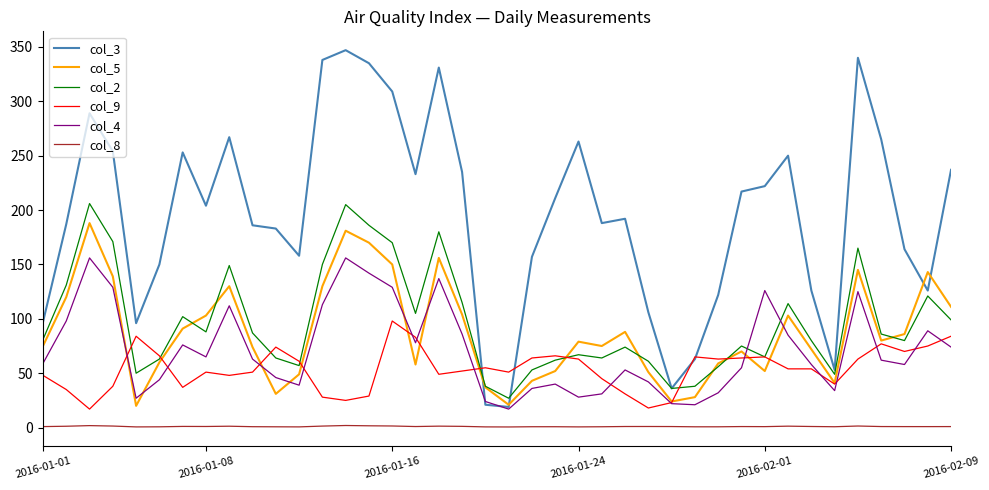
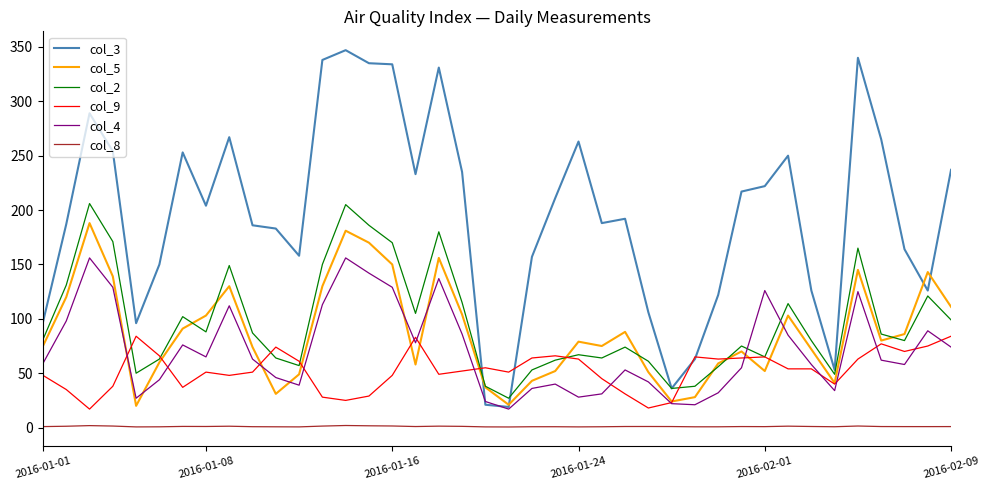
  {
    "col_3": {
      "2016-01-01": 97,
      "2016-01-08": 204,
-     "2016-01-16": 309,
+     "2016-01-16": 334,
      "2016-01-24": 263,
      "2016-02-01": 222,
      "2016-02-09": 237
    },
    "col_5": {
      "2016-01-01": 75,
      "2016-01-08": 103,
      "2016-01-16": 150,
      "2016-01-24": 79,
      "2016-02-01": 52,
      "2016-02-09": 111
    },
    "col_2": {
      "2016-01-01": 81,
      "2016-01-08": 88,
      "2016-01-16": 170,
      "2016-01-24": 67,
      "2016-02-09": 99
    },
    "col_9": {
      "2016-01-01": 48,
      "2016-01-08": 51,
-     "2016-01-16": 98,
+     "2016-01-16": 48,
      "2016-01-24": 63,
      "2016-02-09": 84
    },
    "col_4": {
      "2016-01-01": 59,
      "2016-01-08": 65,
      "2016-01-16": 129,
      "2016-01-24": 28,
      "2016-02-01": 126,
      "2016-02-09": 74
    },
    "col_8": {
      "2016-01-01": 1,
      "2016-01-08": 1,
      "2016-01-16": 1,
      "2016-01-24": 1,
      "2016-02-01": 1,
      "2016-02-09": 1
    }
  }
